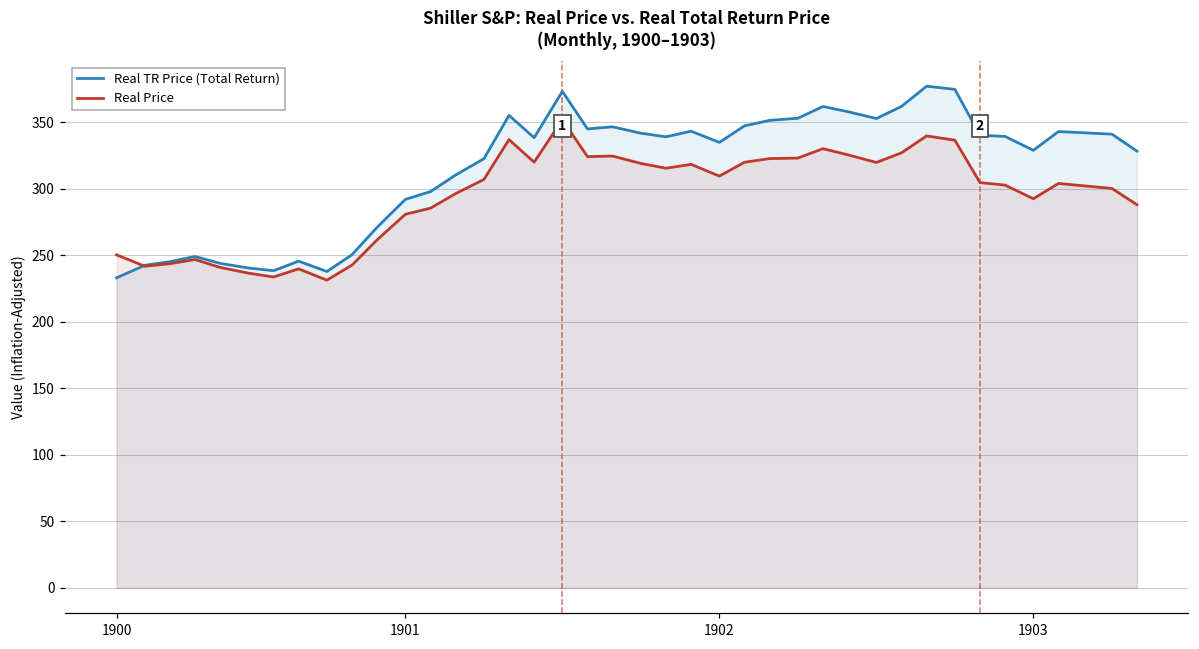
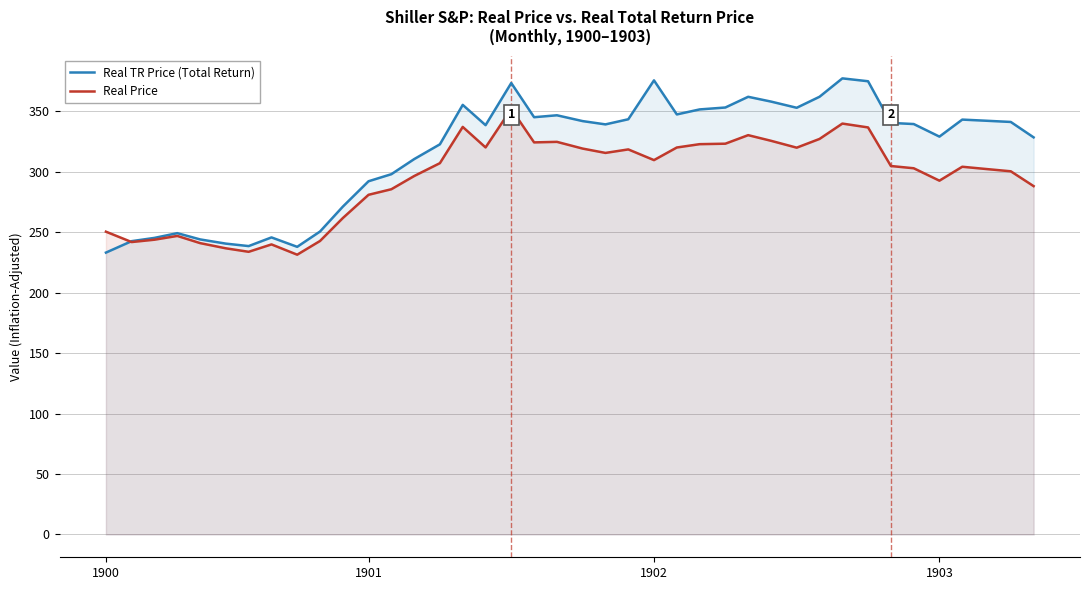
  {
    "Real TR Price (Total Return)": {
      "1900": 233,
      "1901": 292,
-     "1902": 335,
+     "1902": 376,
      "1903": 329
    },
    "Real Price": {
      "1900": 250,
      "1901": 281,
      "1902": 310,
      "1903": 293
    }
  }
